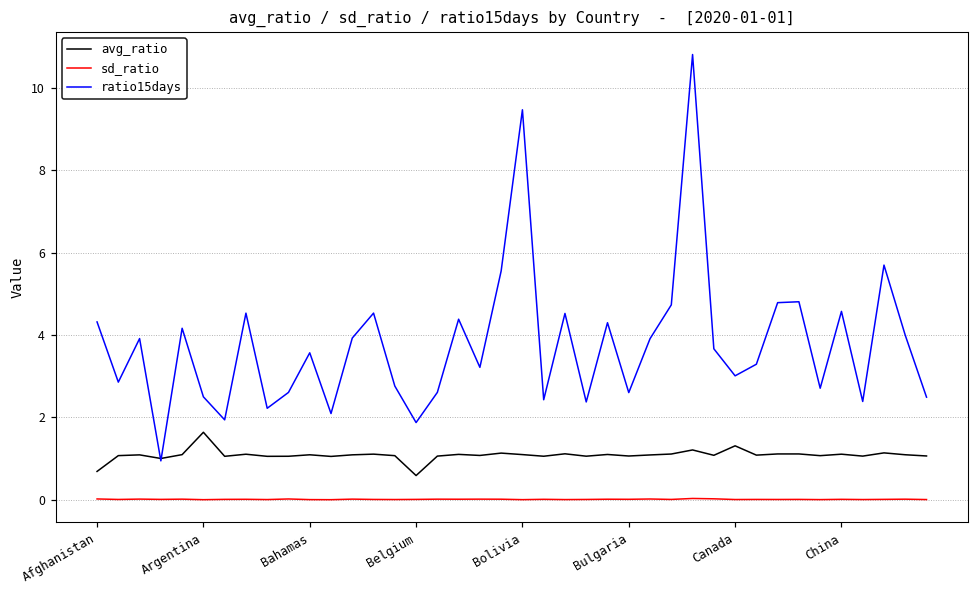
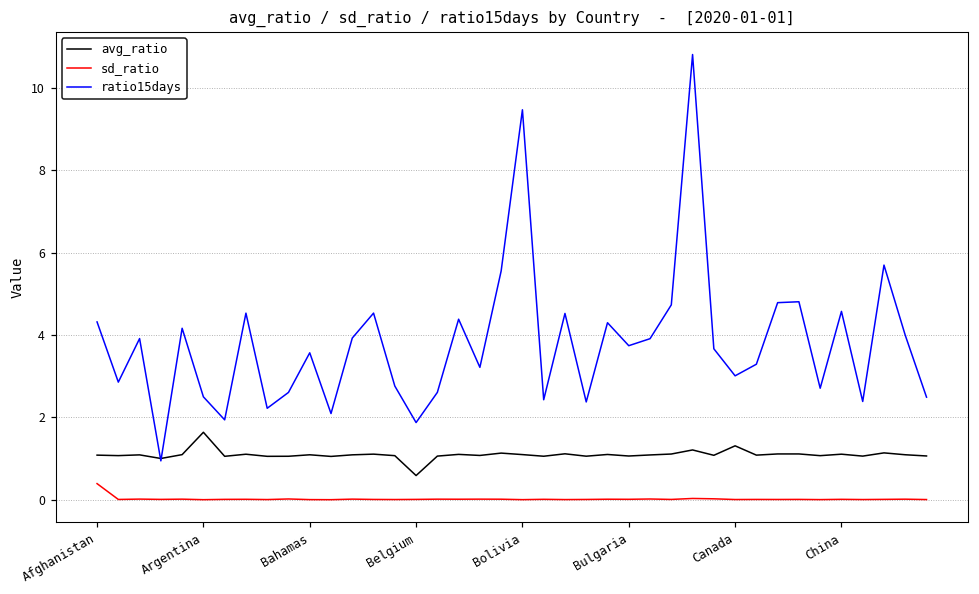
  {
    "avg_ratio": {
-     "Afghanistan": 0.7,
+     "Afghanistan": 1.1,
      "Argentina": 1.6,
      "Bahamas": 1.1,
      "Belgium": 0.6,
      "Bolivia": 1.1,
      "Bulgaria": 1.1,
      "Canada": 1.3,
      "China": 1.1
    },
    "sd_ratio": {
-     "Afghanistan": 0.0,
+     "Afghanistan": 0.4,
      "Argentina": 0.0,
      "Bahamas": 0.0,
      "Belgium": 0.0,
      "Bolivia": 0.0,
      "Bulgaria": 0.0,
      "Canada": 0.0,
      "China": 0.0
    },
    "ratio15days": {
      "Afghanistan": 4.3,
      "Argentina": 2.5,
      "Bahamas": 3.6,
      "Belgium": 1.9,
      "Bolivia": 9.5,
-     "Bulgaria": 2.6,
+     "Bulgaria": 3.7,
      "Canada": 3.0,
      "China": 4.6
    }
  }
